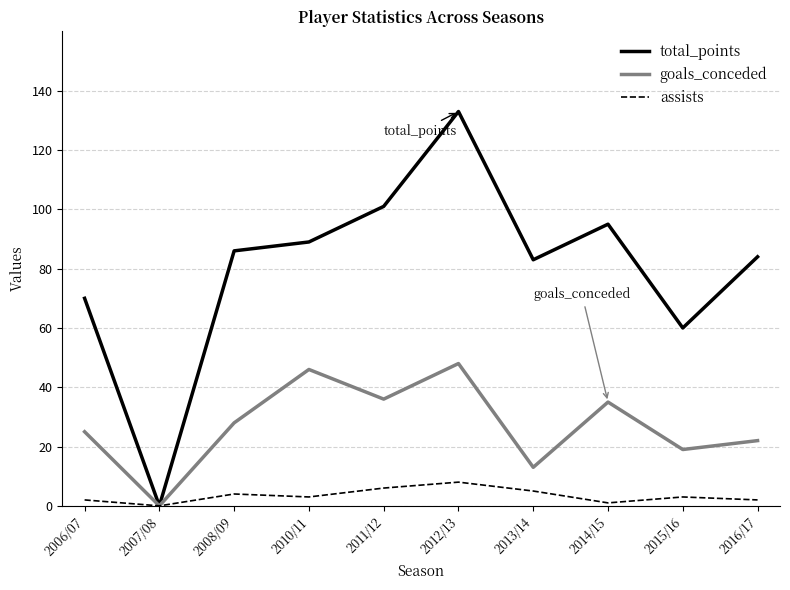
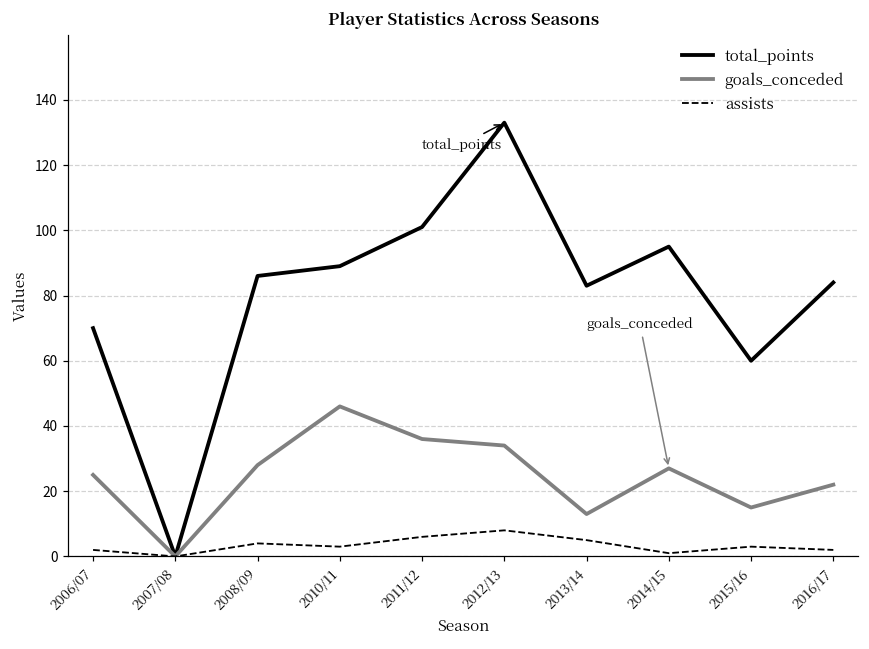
  {
    "goals_conceded": {
      "2006/07": 25,
      "2008/09": 28,
      "2010/11": 46,
      "2011/12": 36,
-     "2012/13": 48,
+     "2012/13": 34,
      "2013/14": 13,
-     "2014/15": 35,
-     "2015/16": 19,
+     "2014/15": 27,
+     "2015/16": 15,
      "2016/17": 22
    }
  }
